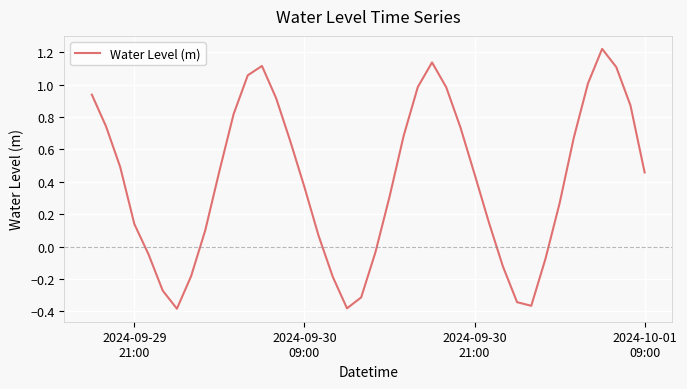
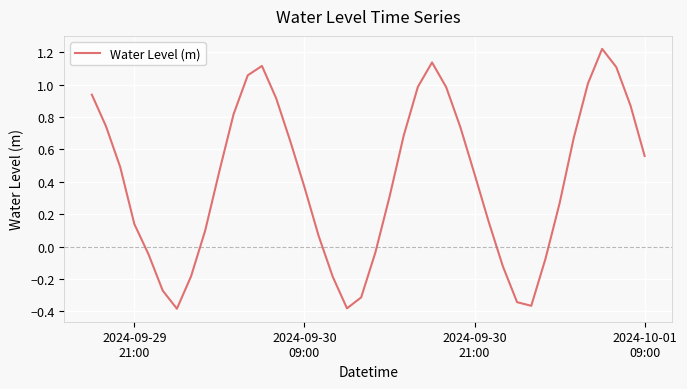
  {
    "2024-09-29 21:00": 0.14,
    "2024-09-30 09:00": 0.37,
    "2024-09-30 21:00": 0.45,
-   "2024-10-01 09:00": 0.46
+   "2024-10-01 09:00": 0.56
  }
